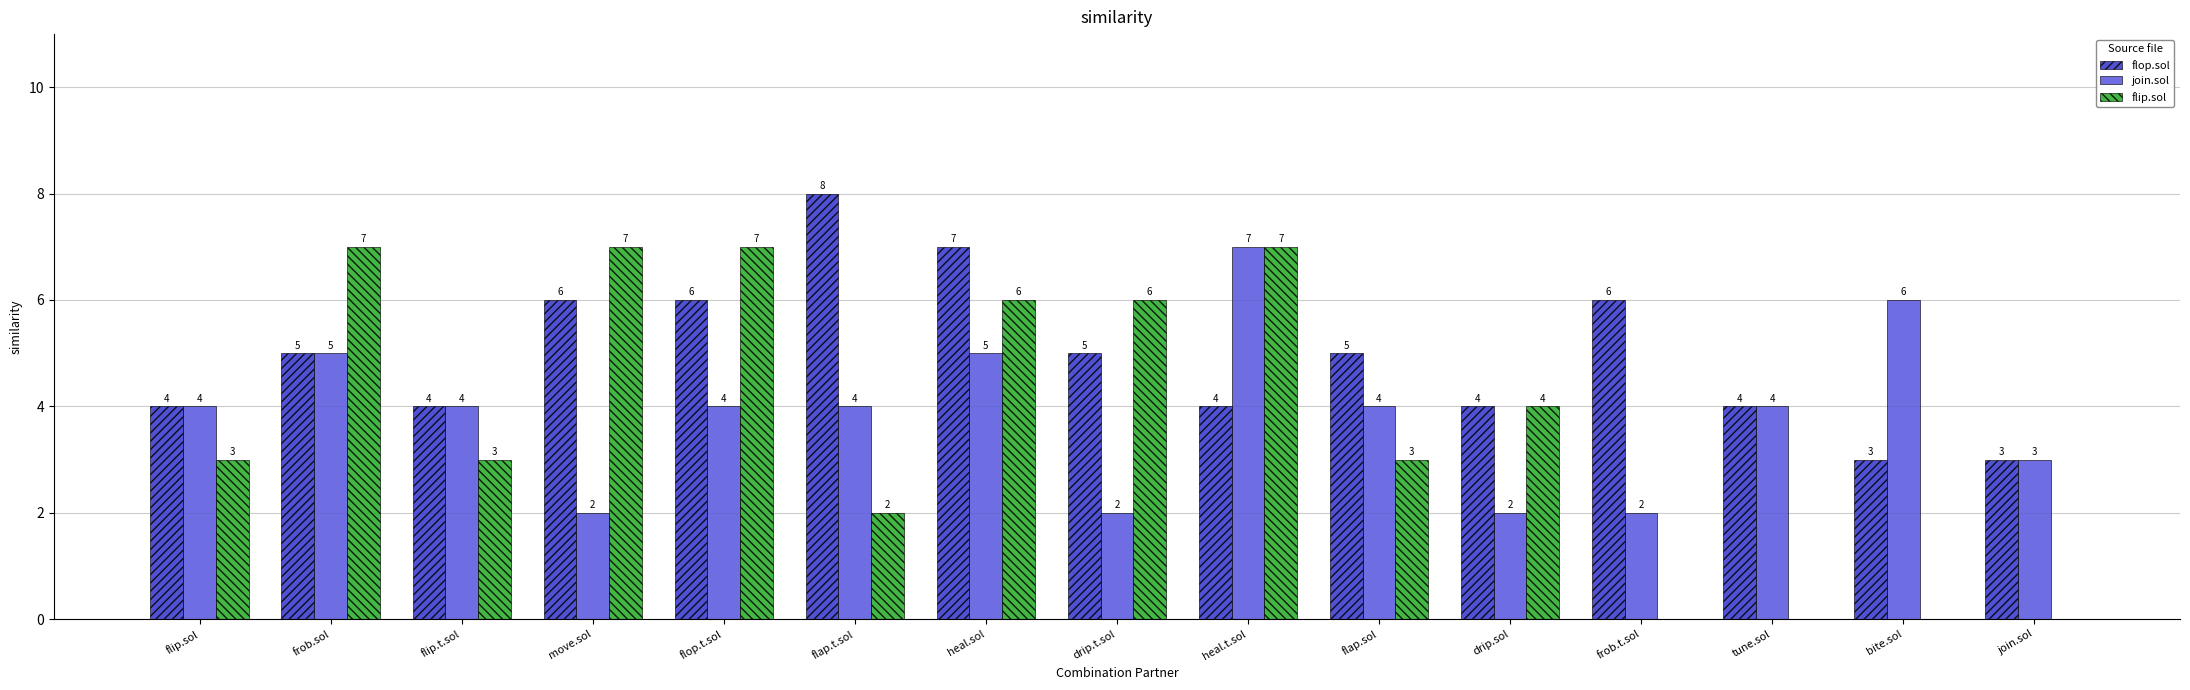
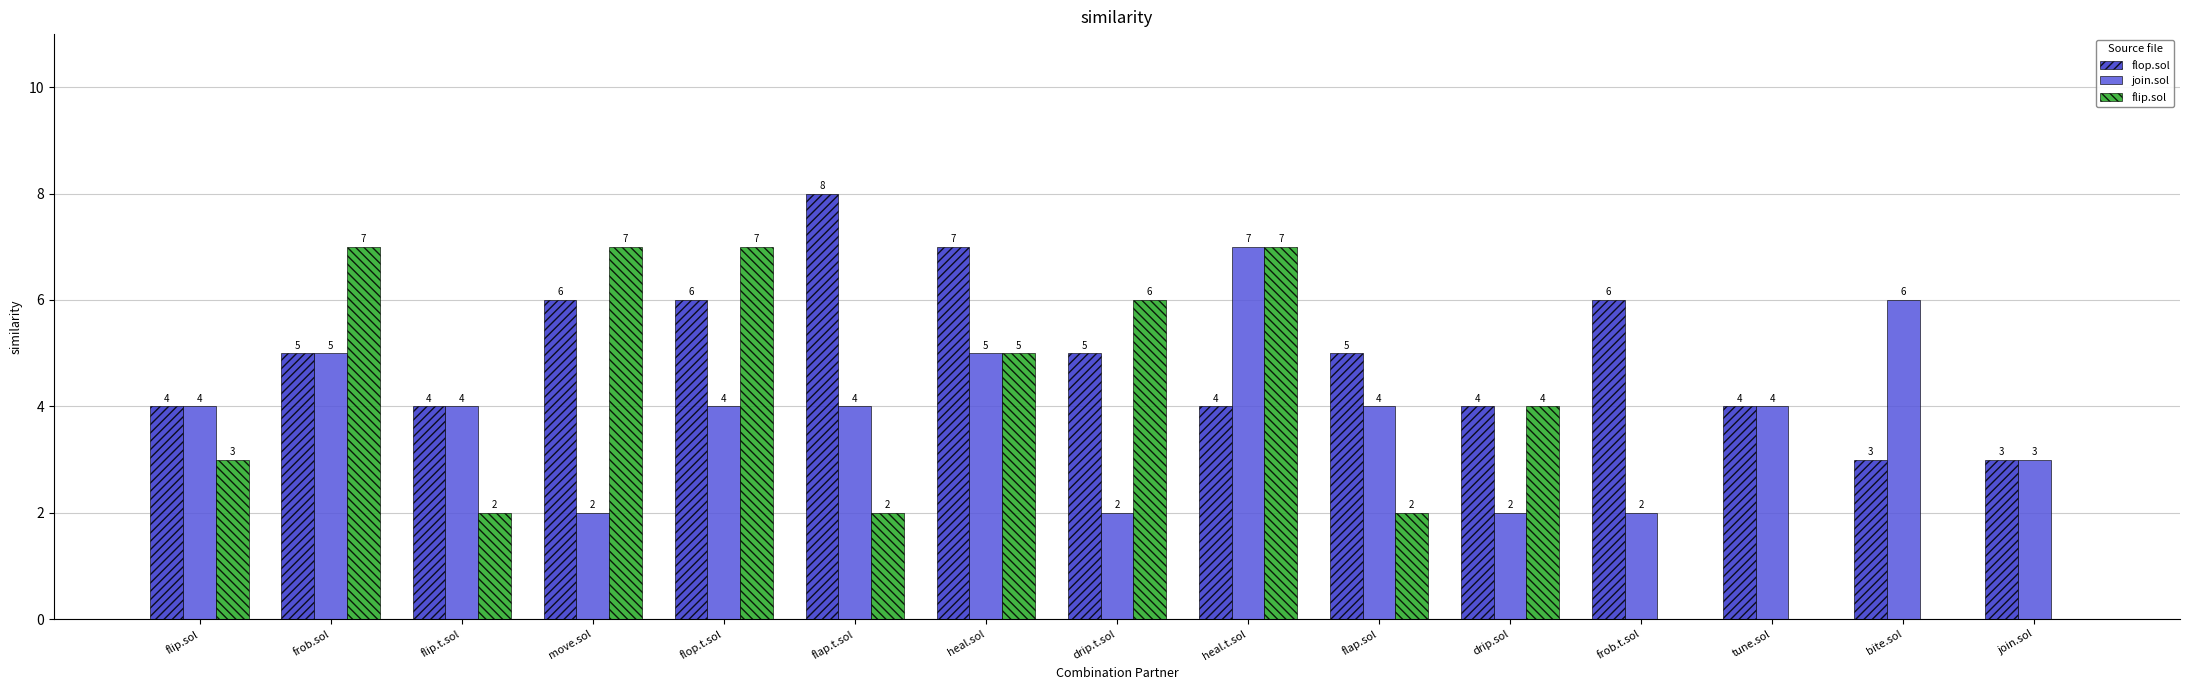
  {
    "flip.sol": {
      "flip.sol": 3,
      "frob.sol": 7,
-     "flip.t.sol": 3,
+     "flip.t.sol": 2,
      "move.sol": 7,
      "flop.t.sol": 7,
      "flap.t.sol": 2,
-     "heal.sol": 6,
+     "heal.sol": 5,
      "drip.t.sol": 6,
      "heal.t.sol": 7,
-     "flap.sol": 3,
+     "flap.sol": 2,
      "drip.sol": 4
    }
  }
